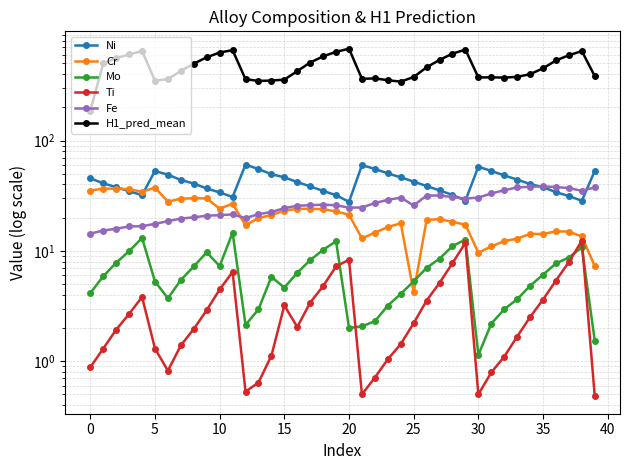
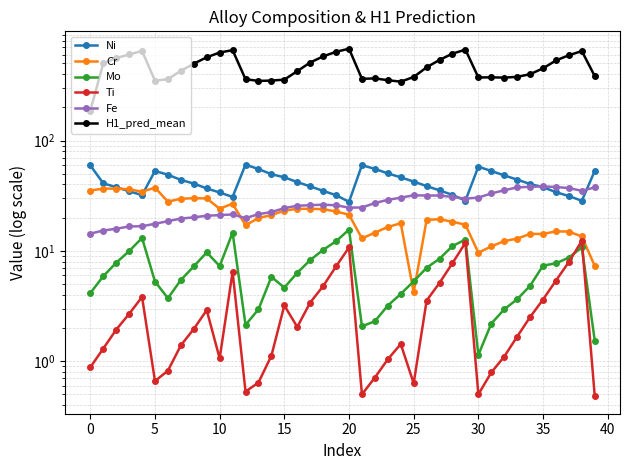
  {
    "Ni": {
-     "0": 45,
+     "0": 60,
      "5": 50,
      "10": 34,
      "15": 46,
      "20": 28,
      "25": 42,
      "30": 60
    },
    "Cr": {
      "0": 35,
      "5": 37,
      "10": 24,
      "20": 21,
      "25": 4.2,
      "30": 10,
      "35": 14
    },
    "Mo": {
      "0": 4.1,
      "5": 5,
      "10": 7,
      "15": 4.6,
-     "20": 2.0,
+     "20": 16,
      "25": 5,
      "30": 1.1,
-     "35": 6
+     "35": 7
    },
    "Ti": {
      "0": 0.9,
-     "5": 1.3,
-     "10": 4.5,
+     "5": 0.7,
+     "10": 1.1,
      "15": 3.2,
-     "20": 8,
-     "25": 2.2,
+     "20": 11,
+     "25": 0.6,
      "30": 0.5,
      "35": 3.6
    },
    "Fe": {
      "0": 14,
      "5": 18,
      "10": 21,
      "20": 25,
-     "25": 26,
+     "25": 32,
      "30": 30
    },
    "H1_pred_mean": {
      "10": 600,
      "15": 360,
      "20": 700,
      "25": 380,
      "30": 370,
      "35": 450
    }
  }
